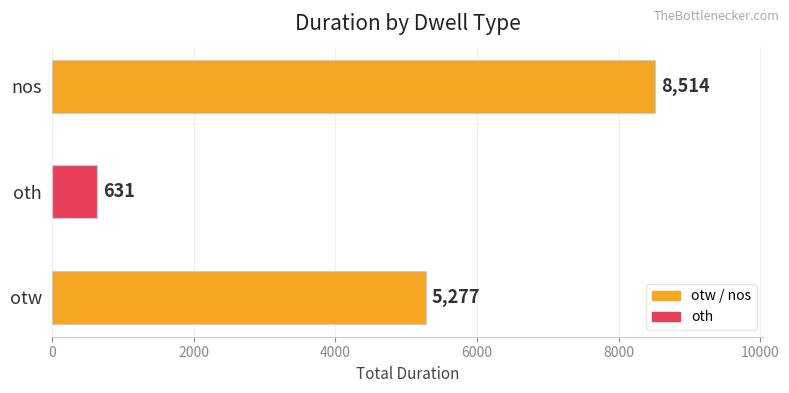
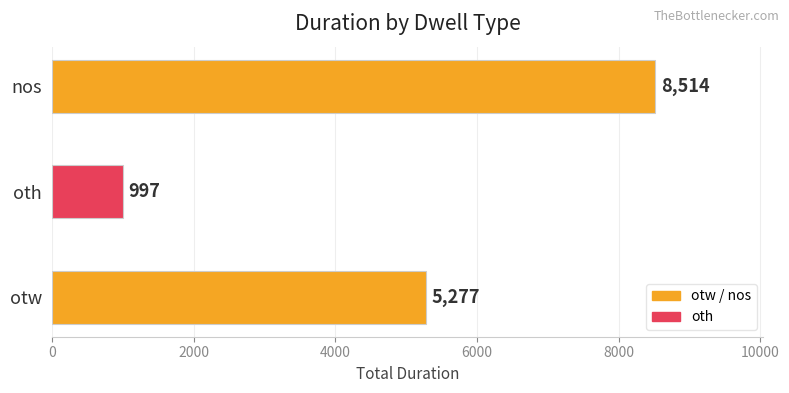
  {
    "nos": "8,514",
-   "oth": "631",
+   "oth": "997",
    "otw": "5,277"
  }
